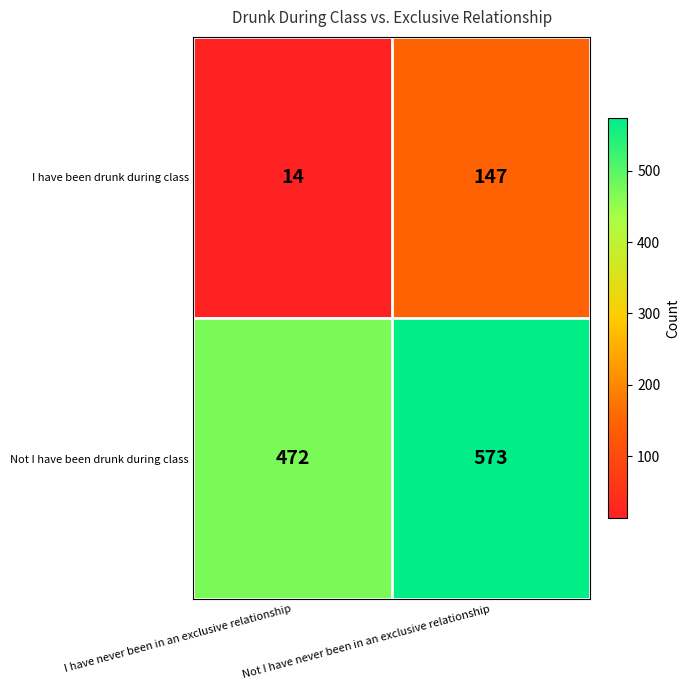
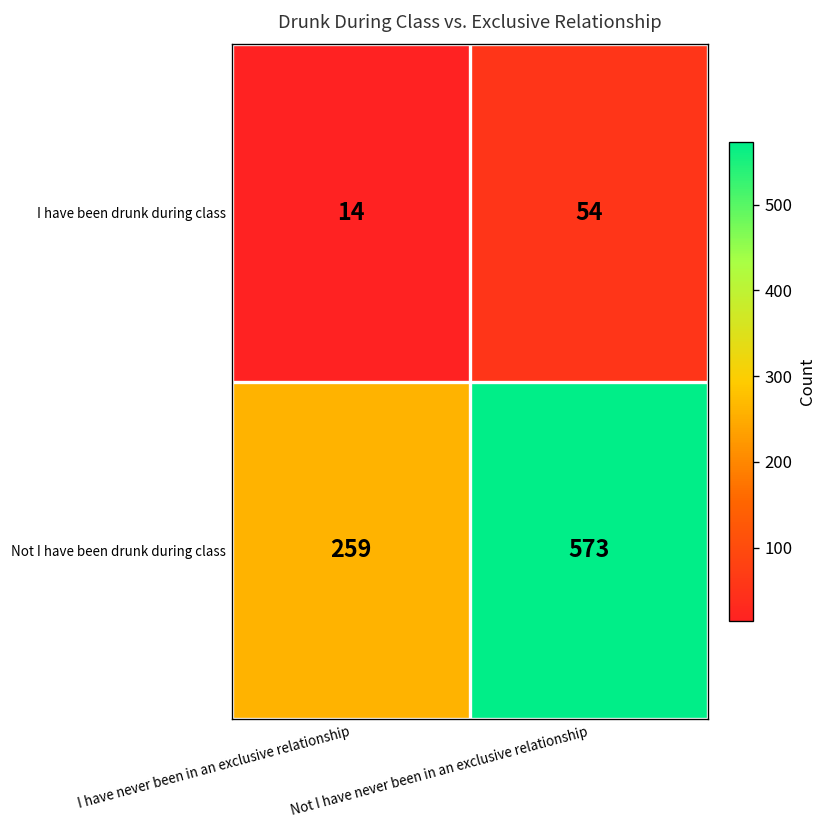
  {
    "I have been drunk during class": {
      "I have never been in an exclusive relationship": 14,
-     "Not I have never been in an exclusive relationship": 147
+     "Not I have never been in an exclusive relationship": 54
    },
    "Not I have been drunk during class": {
-     "I have never been in an exclusive relationship": 472,
+     "I have never been in an exclusive relationship": 259,
      "Not I have never been in an exclusive relationship": 573
    }
  }
